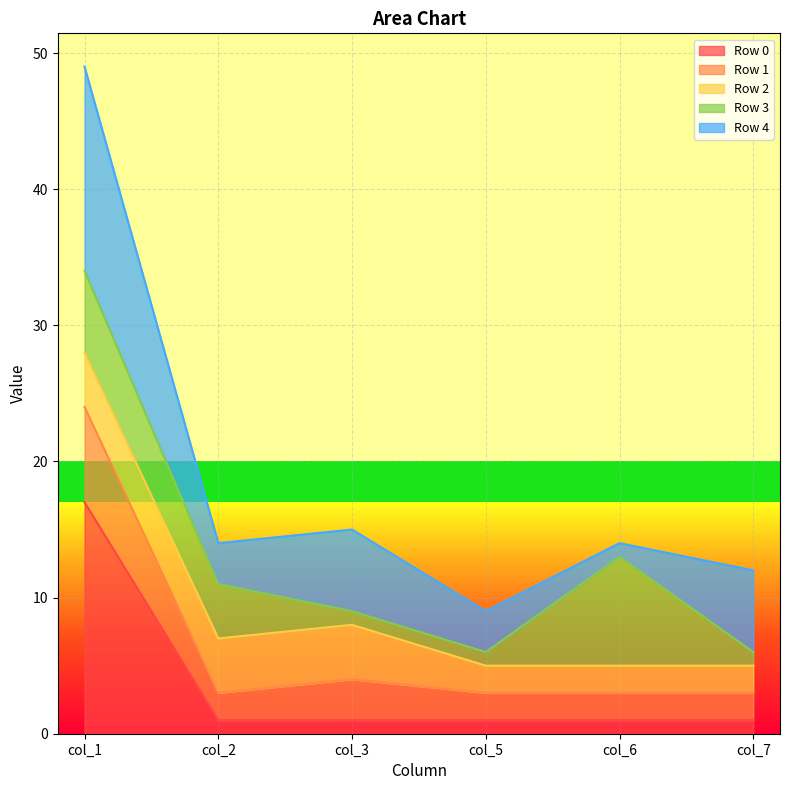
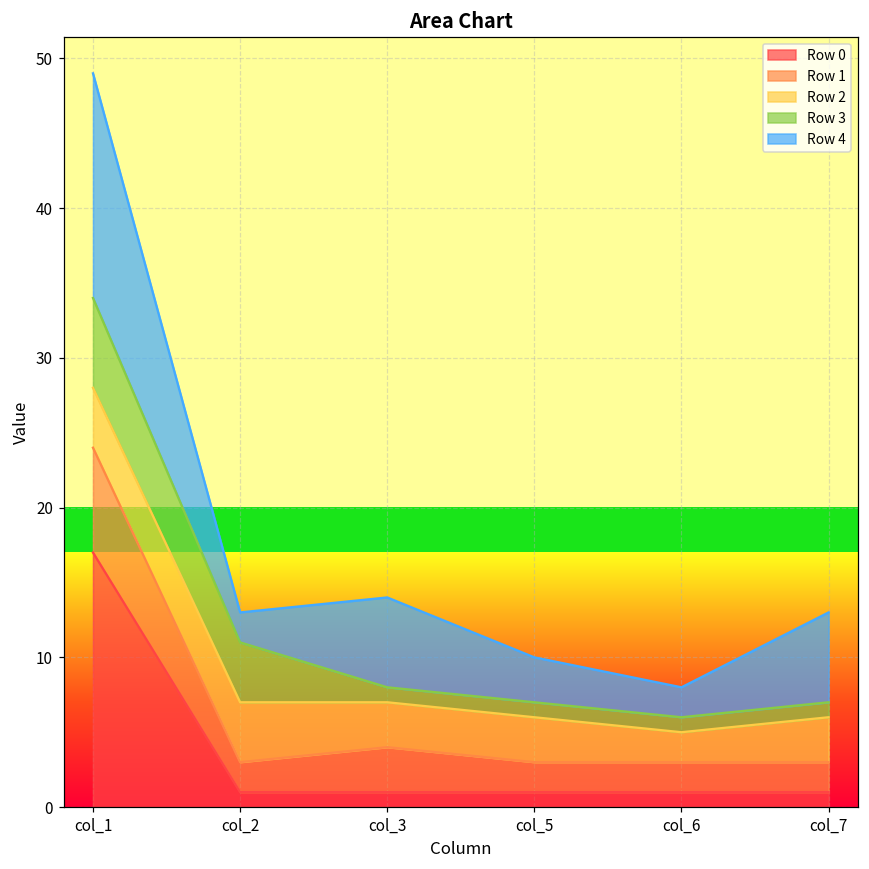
  {
    "Row 0": {
      "col_1": 17,
      "col_2": 1,
      "col_3": 1,
      "col_5": 1,
      "col_6": 1,
      "col_7": 1
    },
    "Row 1": {
      "col_1": 7,
      "col_2": 2,
      "col_3": 3,
      "col_5": 2,
      "col_6": 2,
      "col_7": 2
    },
    "Row 2": {
      "col_1": 4,
      "col_2": 4,
-     "col_3": 4,
-     "col_5": 2,
+     "col_3": 3,
+     "col_5": 3,
      "col_6": 2,
-     "col_7": 2
+     "col_7": 3
    },
    "Row 3": {
      "col_1": 6,
      "col_2": 4,
      "col_3": 1,
      "col_5": 1,
-     "col_6": 8,
+     "col_6": 1,
      "col_7": 1
    },
    "Row 4": {
      "col_1": 15,
-     "col_2": 3,
+     "col_2": 2,
      "col_3": 6,
      "col_5": 3,
-     "col_6": 1,
+     "col_6": 2,
      "col_7": 6
    }
  }
